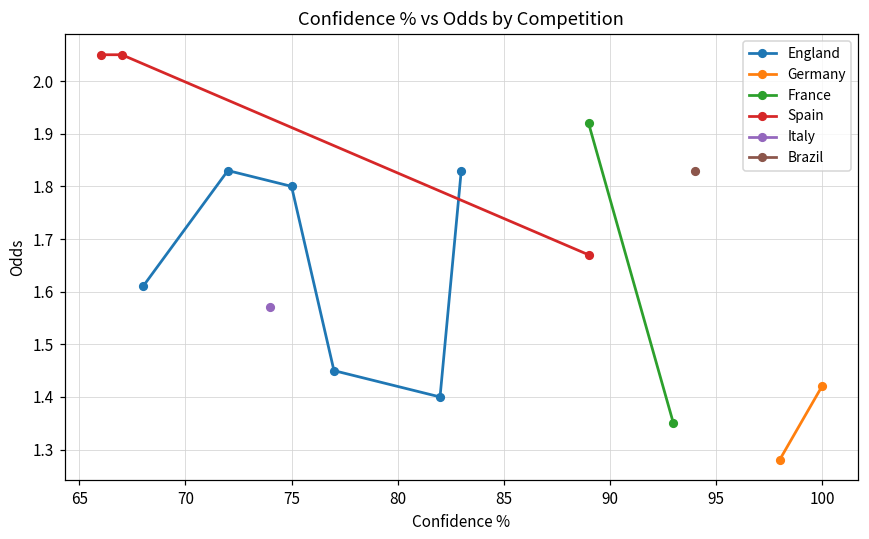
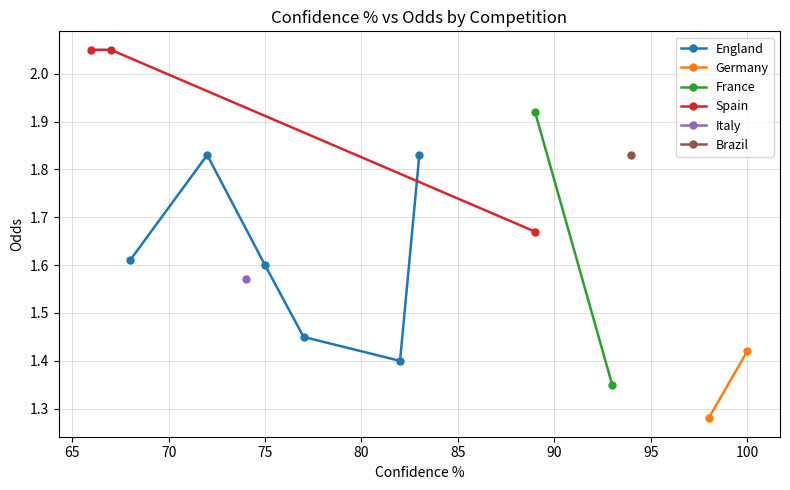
  {
    "England": {
-     "75": 1.8
+     "75": 1.6
    },
    "Germany": {
      "100": 1.42
    }
  }
